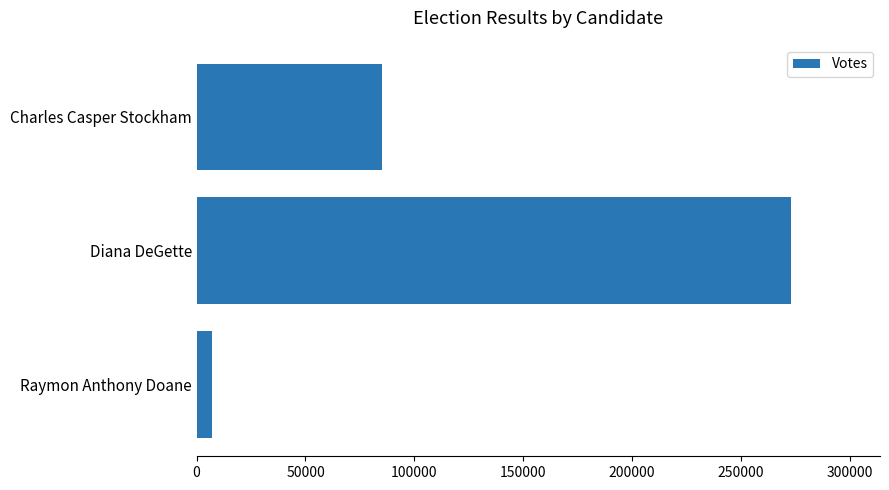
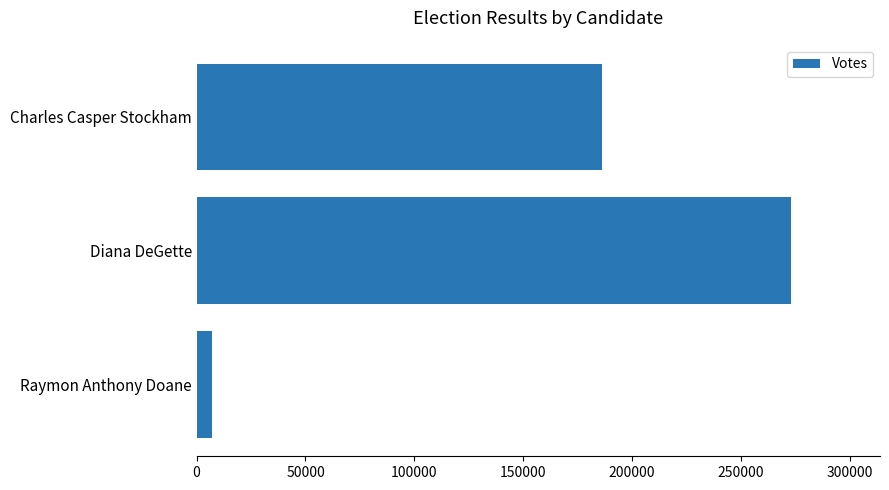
  {
-   "Charles Casper Stockham": 85000,
+   "Charles Casper Stockham": 186000,
    "Diana DeGette": 273000,
    "Raymon Anthony Doane": 7000
  }
